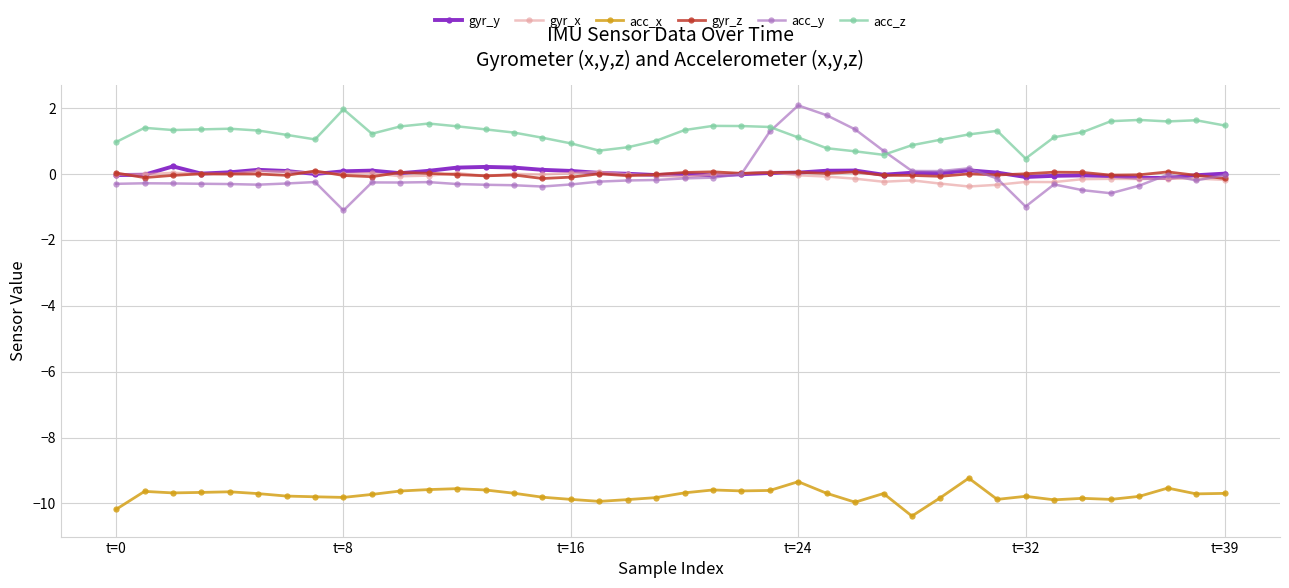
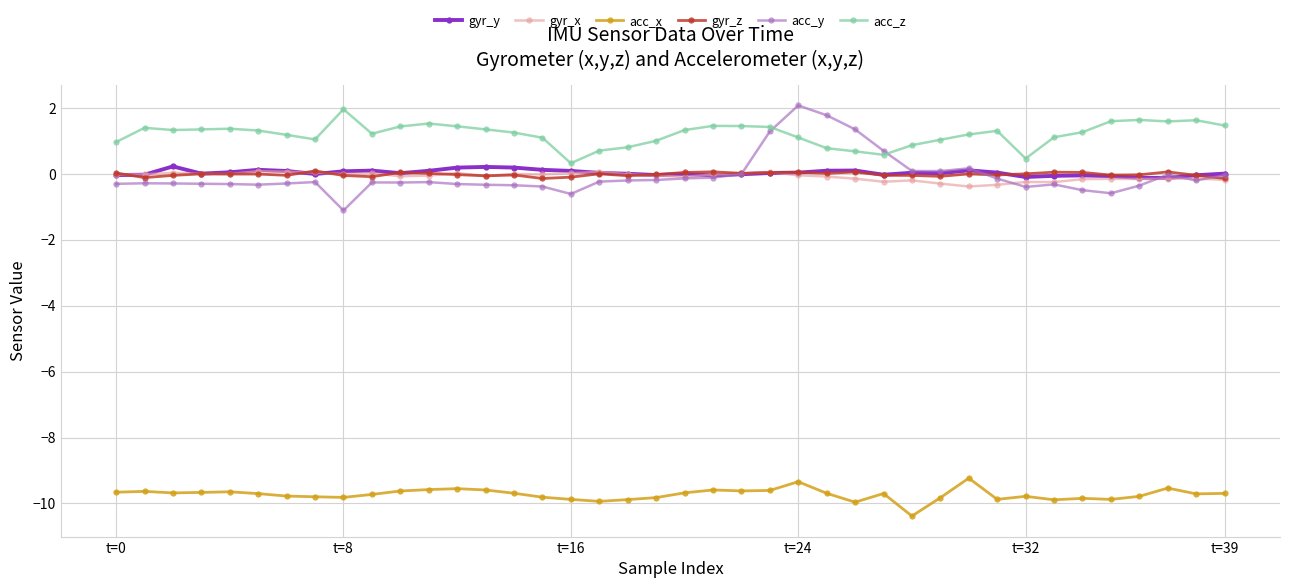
  {
    "gyr_y": {
      "t=8": 0.1,
      "t=32": -0.1
    },
    "gyr_x": {
      "t=24": 0.0,
      "t=32": -0.2
    },
    "acc_x": {
-     "t=0": -10.2,
+     "t=0": -9.7,
      "t=8": -9.8,
      "t=16": -9.9,
      "t=24": -9.3,
      "t=32": -9.8,
      "t=39": -9.7
    },
    "gyr_z": {
      "t=16": -0.1,
      "t=32": 0.0
    },
    "acc_y": {
      "t=0": -0.3,
      "t=8": -1.1,
-     "t=16": -0.3,
+     "t=16": -0.6,
      "t=24": 2.1,
-     "t=32": -1.0
+     "t=32": -0.4
    },
    "acc_z": {
      "t=0": 1.0,
      "t=8": 2.0,
-     "t=16": 0.9,
+     "t=16": 0.3,
      "t=24": 1.1,
      "t=32": 0.5,
      "t=39": 1.5
    }
  }
